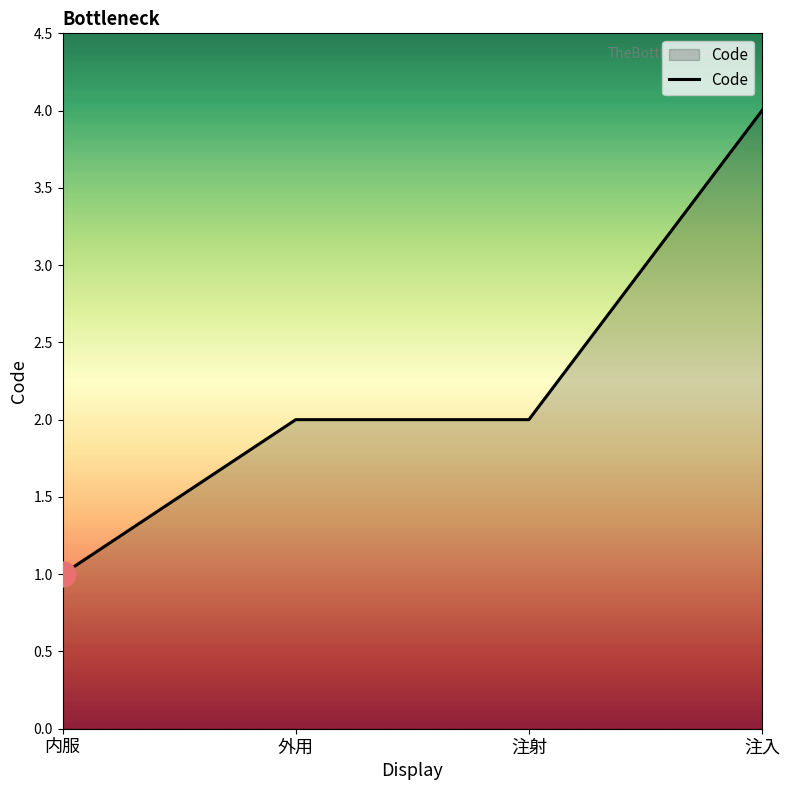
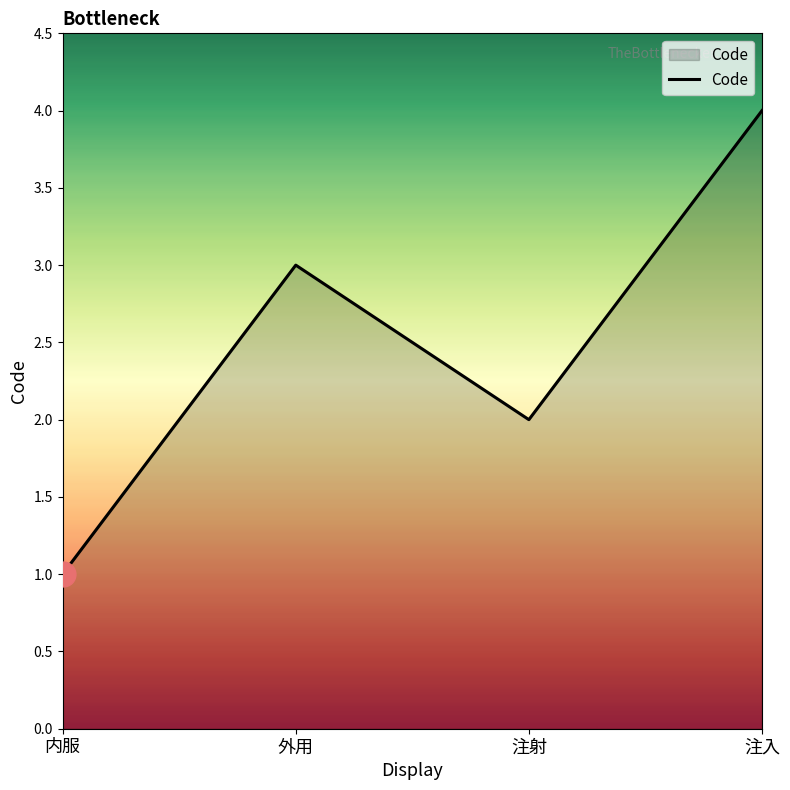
  {
    "Code": {
-     "外用": 2,
+     "外用": 3,
      "注射": 2,
      "注入": 4
    }
  }
